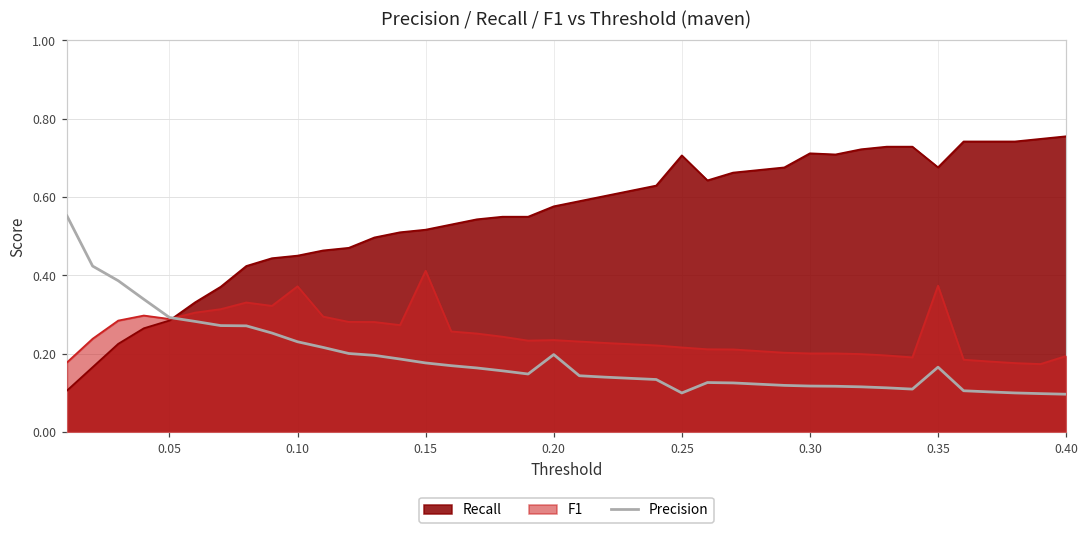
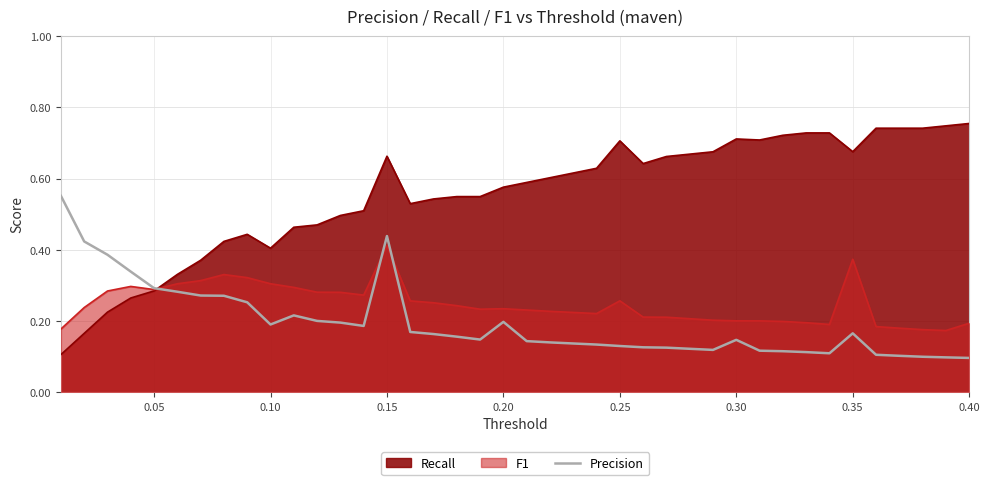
  {
    "Recall": {
-     "0.10": 0.45,
-     "0.15": 0.52,
+     "0.10": 0.40,
+     "0.15": 0.66,
      "0.20": 0.58,
      "0.25": 0.71,
      "0.30": 0.71,
      "0.35": 0.68,
      "0.40": 0.75
    },
    "F1": {
-     "0.10": 0.37,
+     "0.10": 0.30,
      "0.15": 0.41,
      "0.20": 0.23,
-     "0.25": 0.22,
+     "0.25": 0.26,
      "0.30": 0.20,
      "0.35": 0.37,
      "0.40": 0.19
    },
    "Precision": {
-     "0.10": 0.23,
-     "0.15": 0.18,
+     "0.10": 0.19,
+     "0.15": 0.44,
      "0.20": 0.20,
-     "0.25": 0.10,
-     "0.30": 0.12,
+     "0.25": 0.13,
+     "0.30": 0.15,
      "0.35": 0.17,
      "0.40": 0.10
    }
  }
